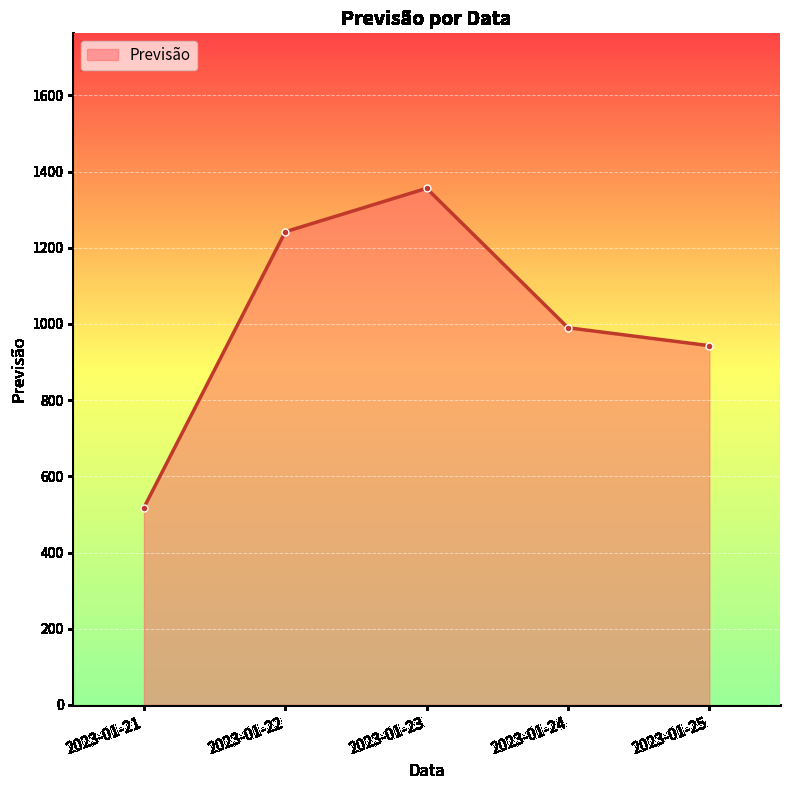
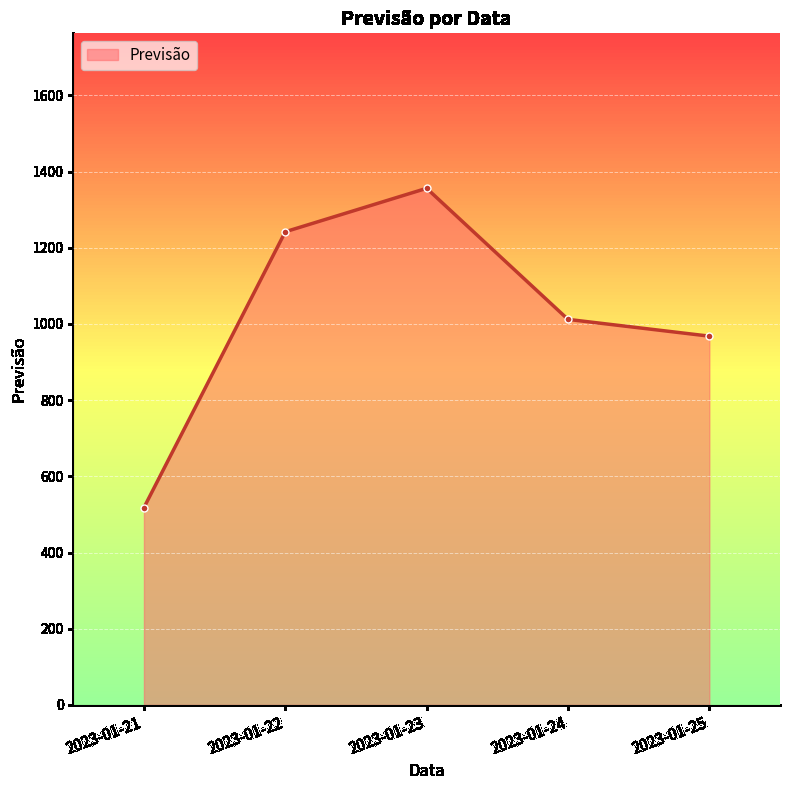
  {
    "2023-01-21": 520,
    "2023-01-22": 1240,
    "2023-01-23": 1360,
-   "2023-01-24": 990,
-   "2023-01-25": 940
+   "2023-01-24": 1010,
+   "2023-01-25": 970
  }
